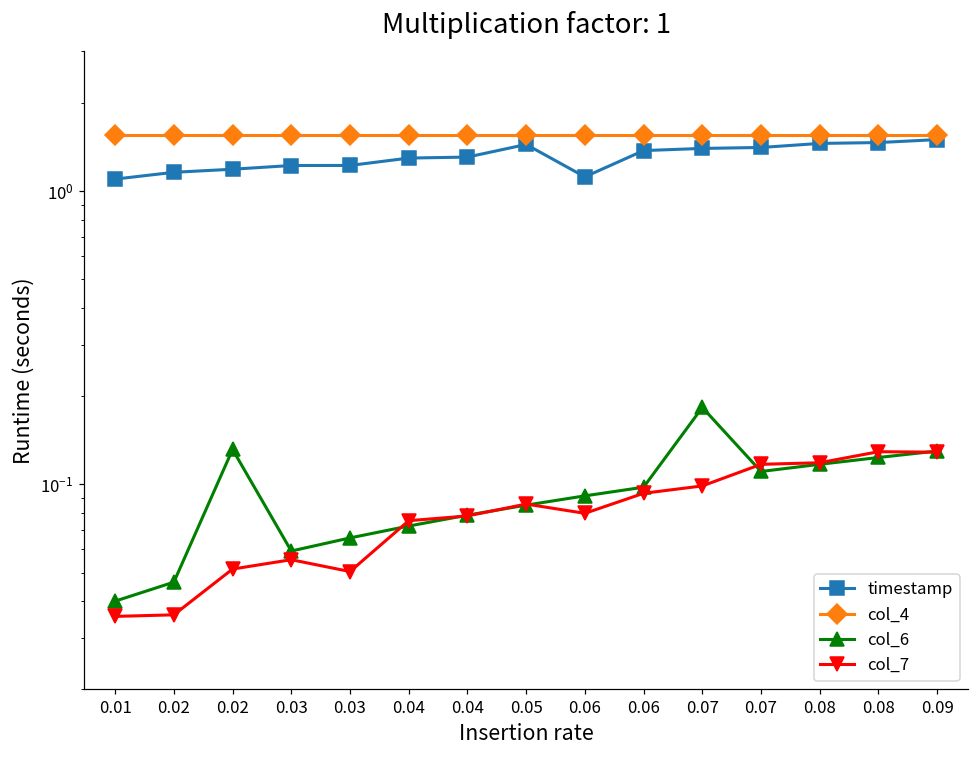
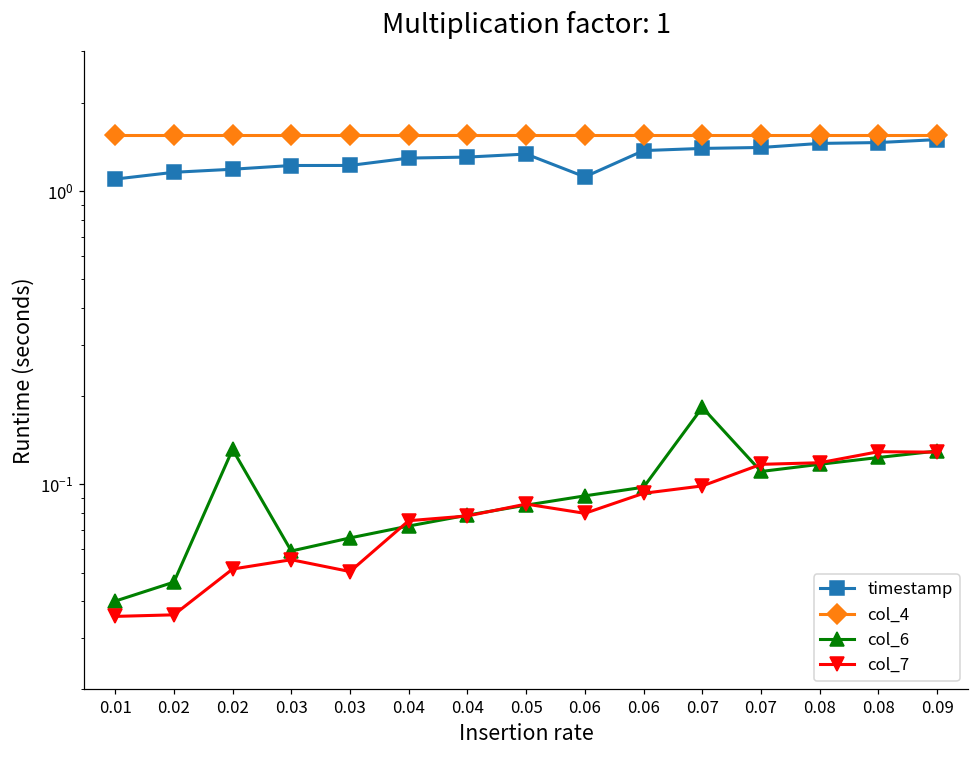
  {
    "timestamp": {
      "0.01": 1.1,
-     "0.05": 1.4,
+     "0.05": 1.3,
      "0.09": 1.5
    },
    "col_4": {
      "0.01": 1.6,
      "0.05": 1.6,
      "0.09": 1.6
    },
    "col_6": {
      "0.01": 0.040
    },
    "col_7": {
      "0.01": 0.035
    }
  }
